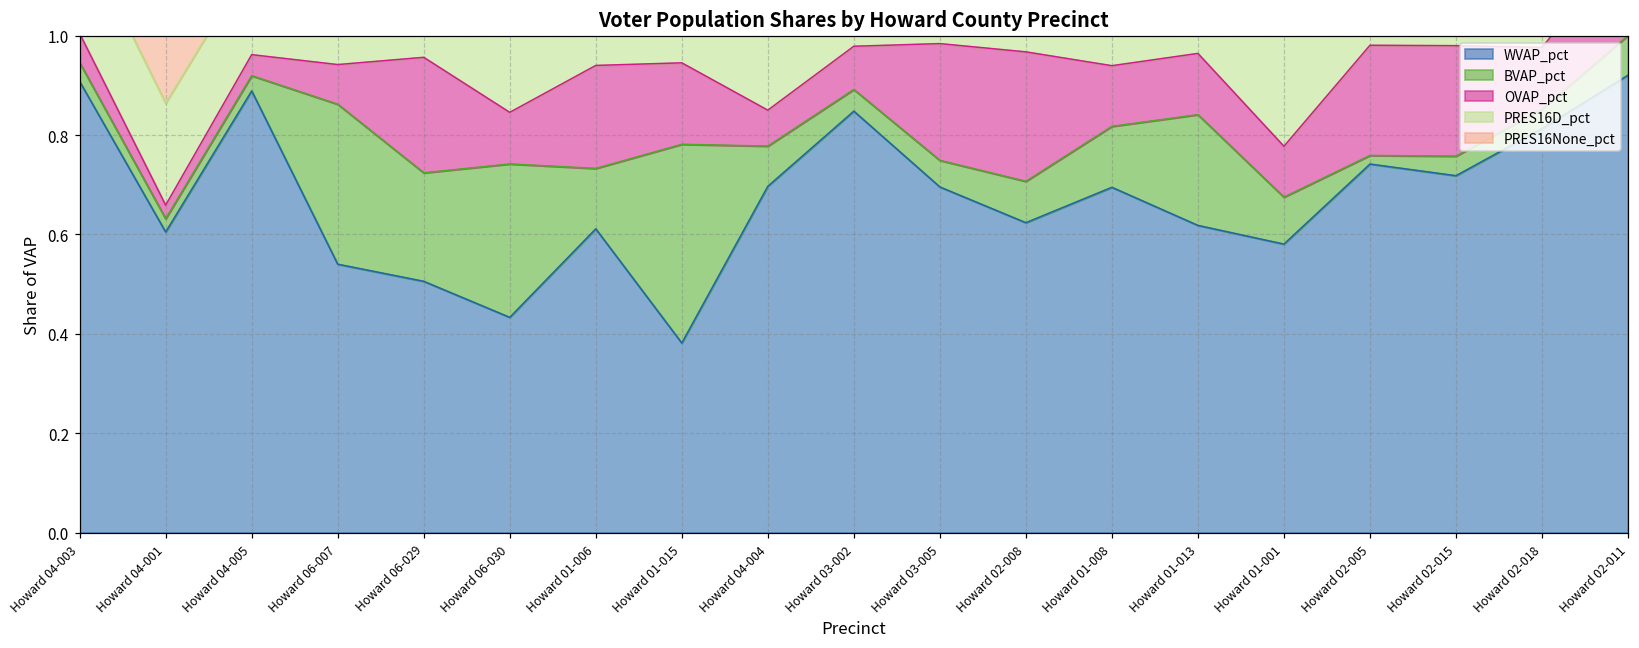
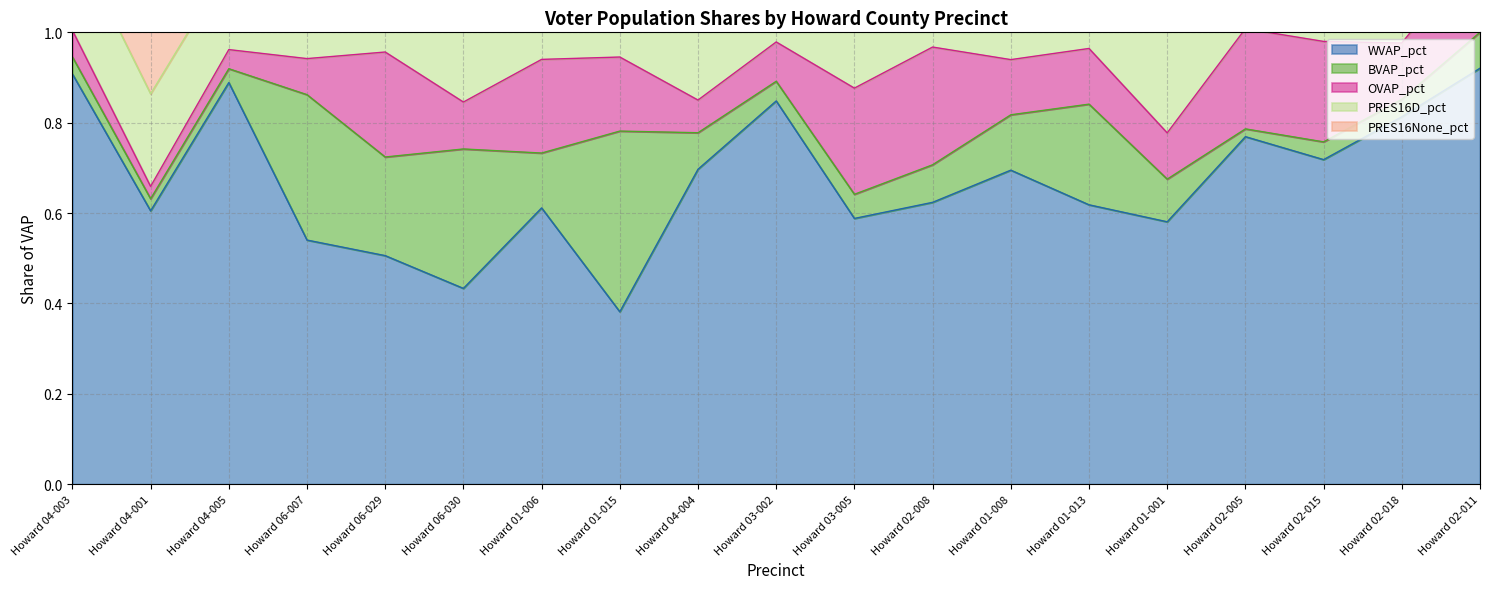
  {
    "WVAP_pct": {
      "Howard 04-003": 0.91,
      "Howard 04-001": 0.60,
      "Howard 04-005": 0.89,
      "Howard 06-007": 0.54,
      "Howard 06-029": 0.51,
      "Howard 06-030": 0.43,
      "Howard 01-006": 0.61,
      "Howard 01-015": 0.38,
      "Howard 04-004": 0.70,
      "Howard 03-002": 0.85,
-     "Howard 03-005": 0.70,
+     "Howard 03-005": 0.59,
      "Howard 02-008": 0.62,
      "Howard 01-008": 0.69,
      "Howard 01-013": 0.62,
      "Howard 01-001": 0.58,
-     "Howard 02-005": 0.74,
+     "Howard 02-005": 0.77,
      "Howard 02-015": 0.72,
      "Howard 02-011": 0.92
    },
    "BVAP_pct": {
      "Howard 04-003": 0.04,
      "Howard 04-001": 0.03,
      "Howard 04-005": 0.03,
      "Howard 06-007": 0.32,
      "Howard 06-029": 0.22,
      "Howard 06-030": 0.31,
      "Howard 01-006": 0.12,
      "Howard 01-015": 0.40,
      "Howard 04-004": 0.08,
      "Howard 03-002": 0.04,
      "Howard 03-005": 0.05,
      "Howard 02-008": 0.08,
      "Howard 01-008": 0.12,
      "Howard 01-013": 0.22,
      "Howard 01-001": 0.09,
      "Howard 02-005": 0.02,
      "Howard 02-015": 0.04,
      "Howard 02-011": 0.08
    },
    "OVAP_pct": {
      "Howard 04-003": 0.06,
      "Howard 04-001": 0.03,
      "Howard 04-005": 0.04,
      "Howard 06-007": 0.08,
      "Howard 06-029": 0.23,
      "Howard 06-030": 0.10,
      "Howard 01-006": 0.21,
      "Howard 01-015": 0.16,
      "Howard 04-004": 0.07,
      "Howard 03-002": 0.09,
      "Howard 03-005": 0.23,
      "Howard 02-008": 0.26,
      "Howard 01-008": 0.12,
      "Howard 01-013": 0.12,
      "Howard 01-001": 0.10,
      "Howard 02-015": 0.22
    },
    "PRES16D_pct": {
      "Howard 04-001": 0.20
    }
  }
